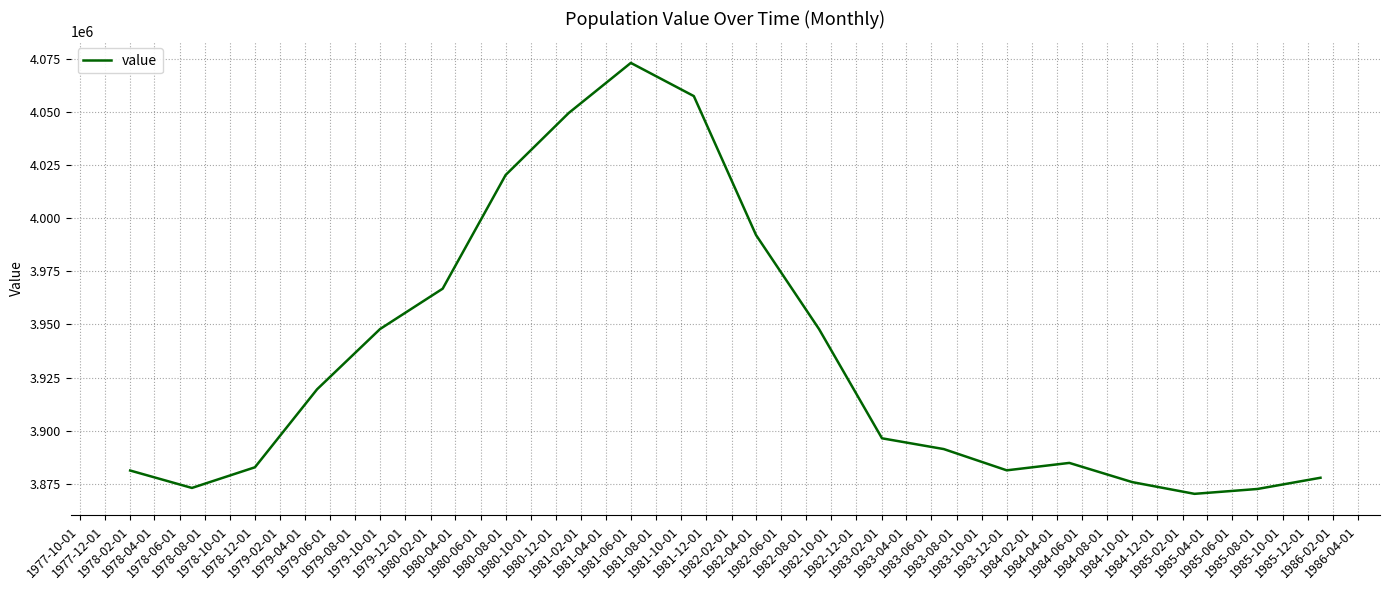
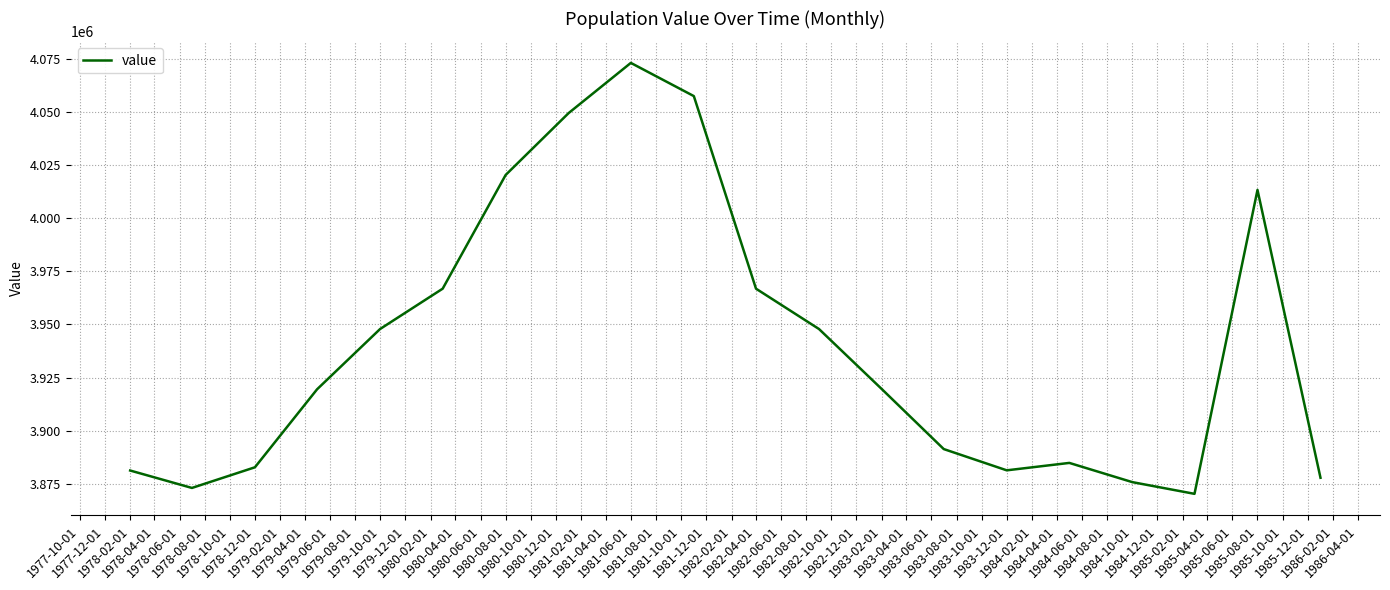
  {
    "1978-02-01": 3881000,
    "1978-12-01": 3883000,
    "1979-10-01": 3948000,
    "1980-08-01": 4020000,
    "1981-06-01": 4073000,
-   "1982-04-01": 3992000,
-   "1983-02-01": 3896000,
+   "1982-04-01": 3967000,
+   "1983-02-01": 3919000,
    "1983-12-01": 3881000,
    "1984-10-01": 3876000,
-   "1985-08-01": 3873000
+   "1985-08-01": 4013000
  }
